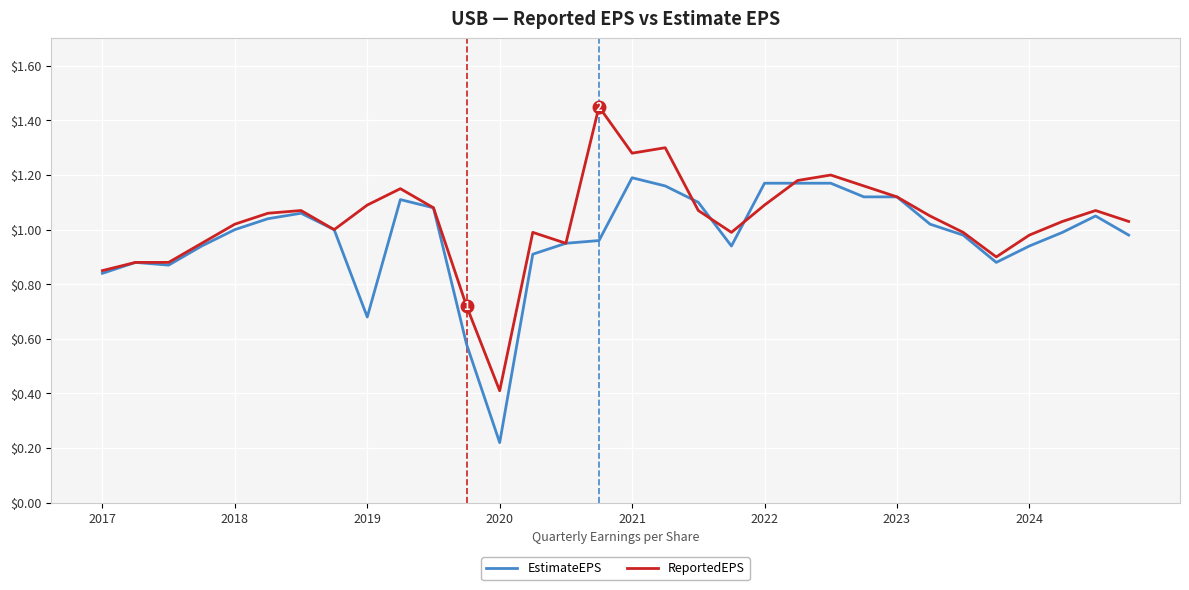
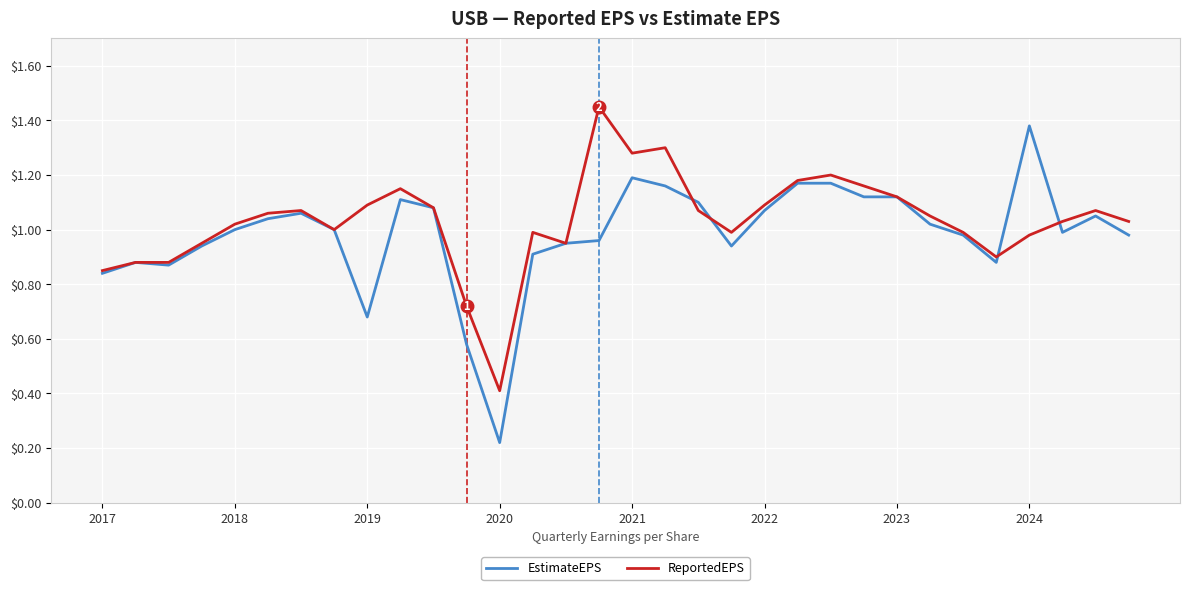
  {
    "EstimateEPS": {
      "2017": "$0.84",
      "2018": "$1.00",
      "2019": "$0.68",
      "2020": "$0.22",
      "2021": "$1.19",
-     "2022": "$1.17",
-     "2024": "$0.94"
+     "2022": "$1.07",
+     "2024": "$1.38"
    }
  }
